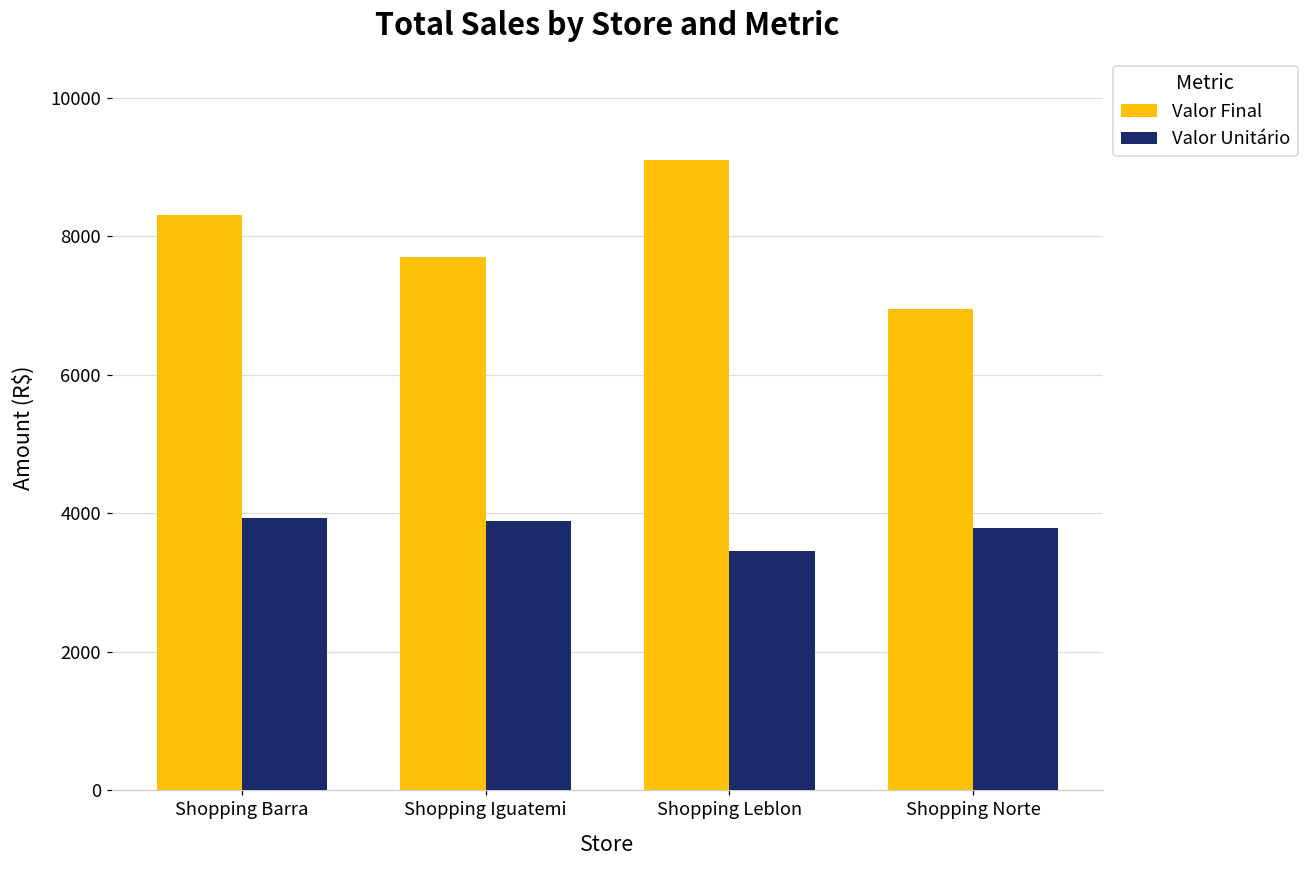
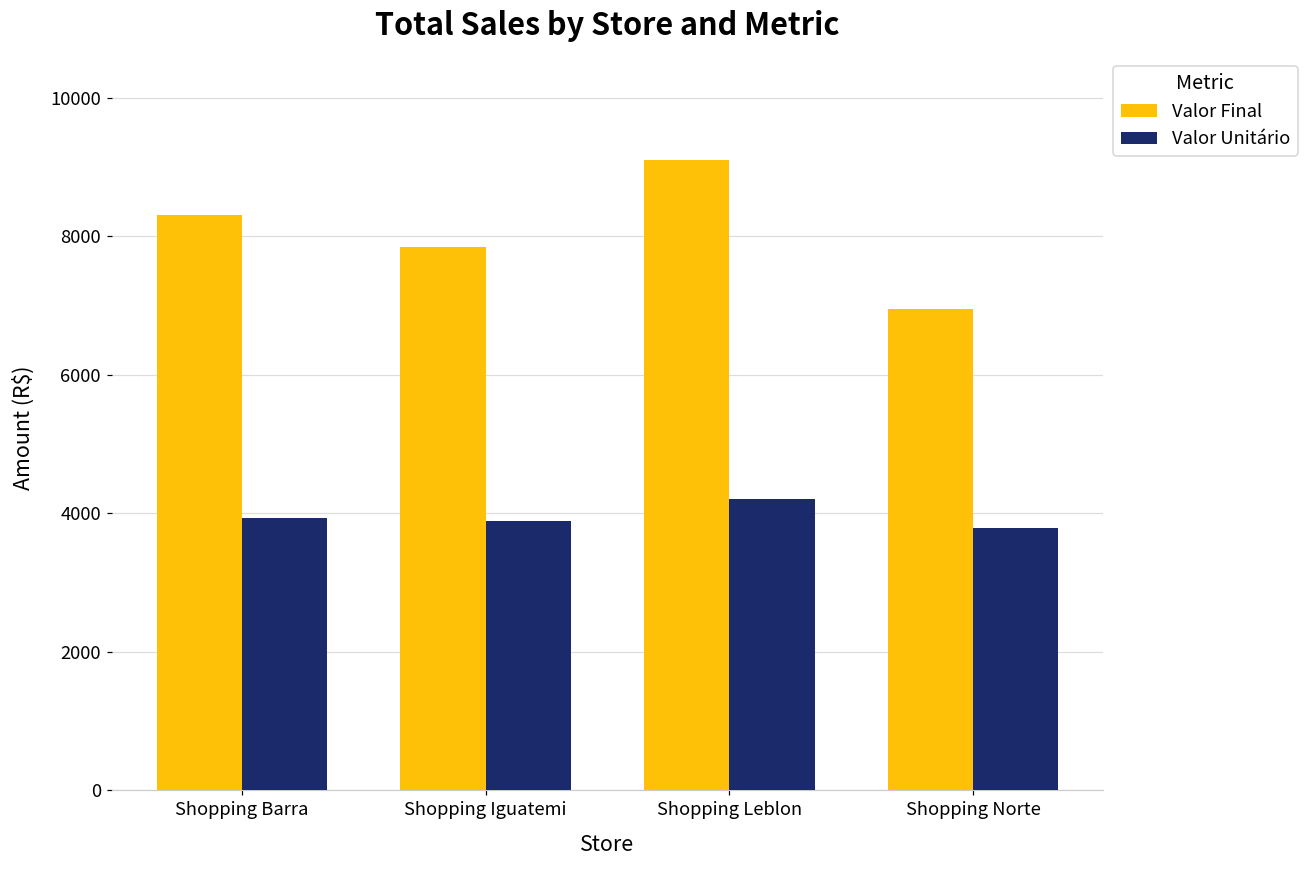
  {
    "Valor Final": {
      "Shopping Barra": 8300,
-     "Shopping Iguatemi": 7700,
+     "Shopping Iguatemi": 7900,
      "Shopping Leblon": 9100,
      "Shopping Norte": 7000
    },
    "Valor Unitário": {
      "Shopping Barra": 3900,
      "Shopping Iguatemi": 3900,
-     "Shopping Leblon": 3500,
+     "Shopping Leblon": 4200,
      "Shopping Norte": 3800
    }
  }
